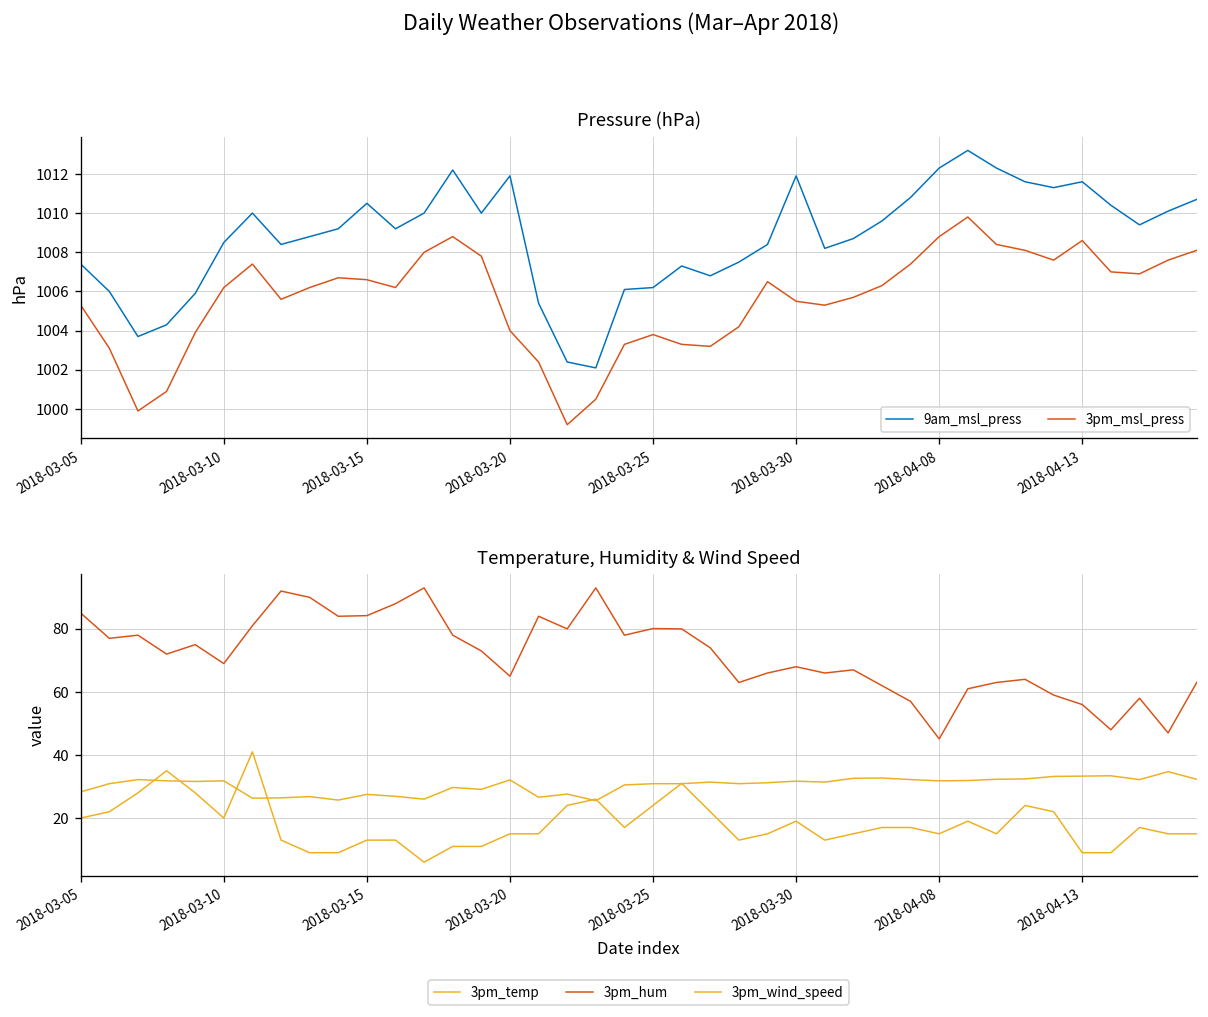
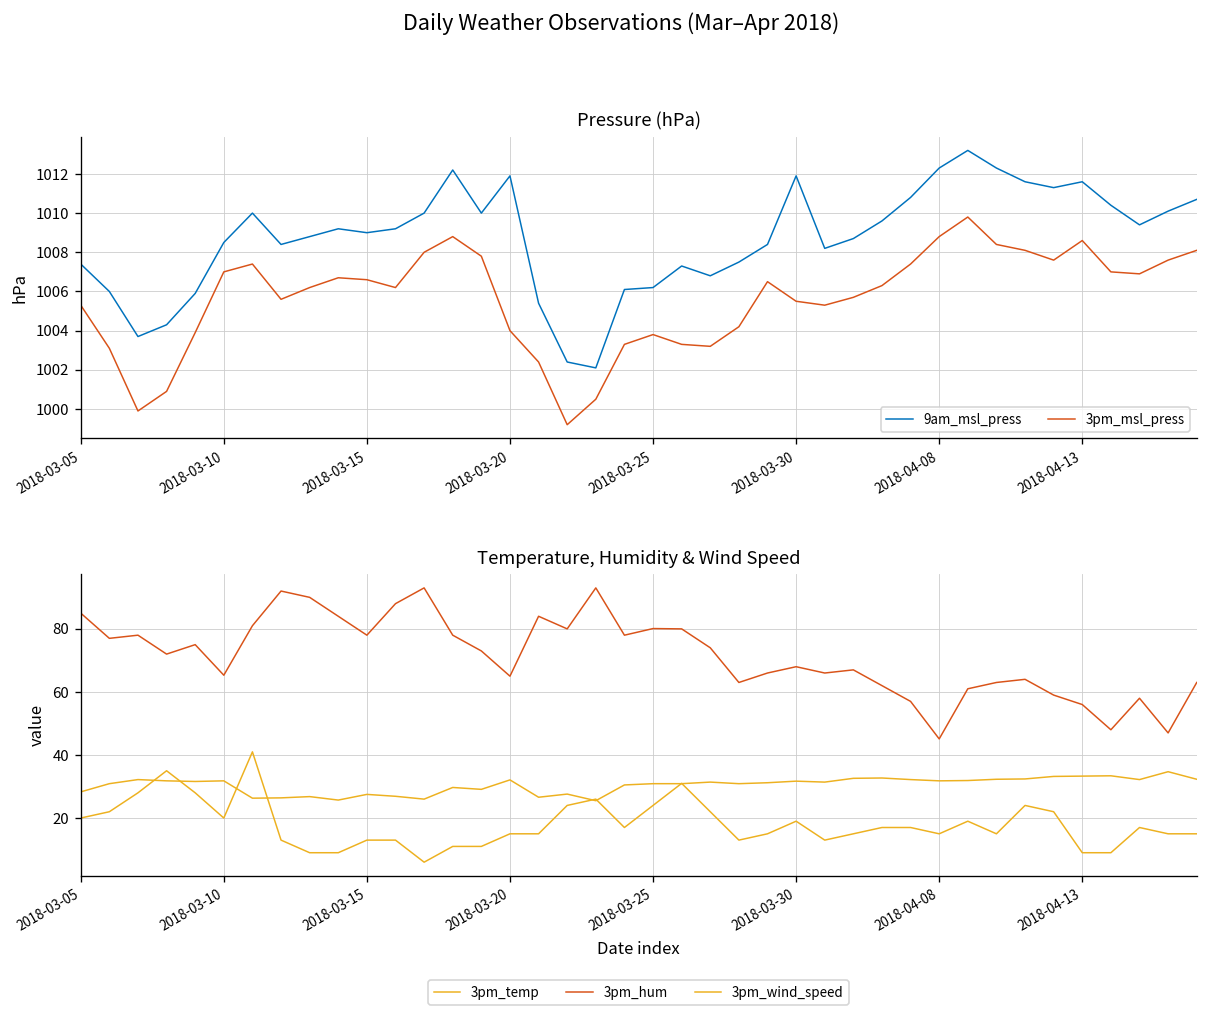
  {
    "Pressure (hPa)": {
      "9am_msl_press": {
        "2018-03-05": 1007.4,
        "2018-03-10": 1008.5,
-       "2018-03-15": 1010.5,
+       "2018-03-15": 1009.0,
        "2018-03-20": 1011.9,
        "2018-03-25": 1006.2,
        "2018-03-30": 1011.9,
        "2018-04-08": 1012.3,
        "2018-04-13": 1011.6
      },
      "3pm_msl_press": {
        "2018-03-05": 1005.3,
-       "2018-03-10": 1006.2,
+       "2018-03-10": 1007.0,
        "2018-03-15": 1006.6,
        "2018-03-20": 1004.0,
        "2018-03-25": 1003.8,
        "2018-03-30": 1005.5,
        "2018-04-08": 1008.8,
        "2018-04-13": 1008.6
      }
    },
    "Temperature, Humidity & Wind Speed": {
      "3pm_hum": {
        "2018-03-05": 85,
-       "2018-03-10": 69,
-       "2018-03-15": 84,
+       "2018-03-10": 65,
+       "2018-03-15": 78,
        "2018-03-20": 65,
        "2018-03-25": 80,
        "2018-03-30": 68,
        "2018-04-08": 45,
        "2018-04-13": 56
      }
    }
  }
